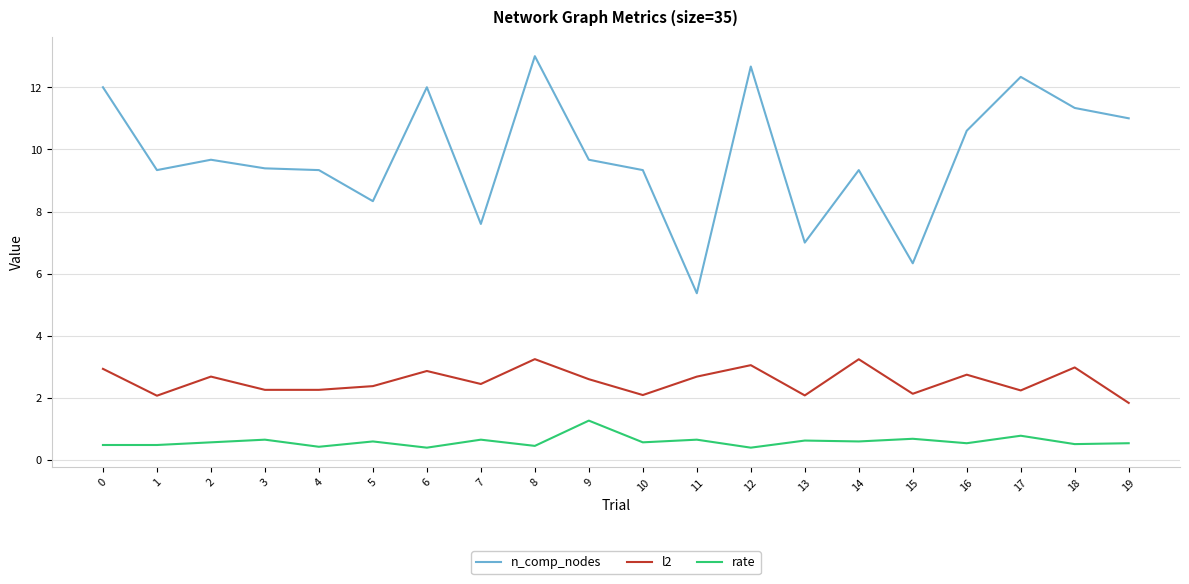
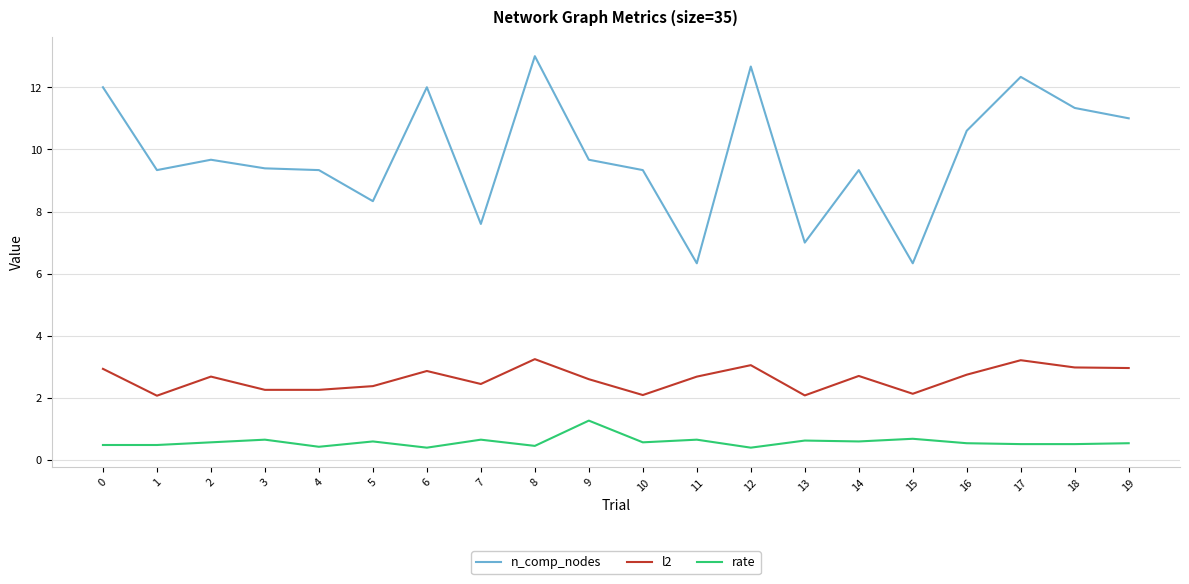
  {
    "n_comp_nodes": {
      "0": 12.0,
      "1": 9.3,
      "2": 9.7,
      "3": 9.4,
      "4": 9.3,
      "5": 8.3,
      "6": 12.0,
      "7": 7.6,
      "8": 13.0,
      "9": 9.7,
      "10": 9.3,
-     "11": 5.4,
+     "11": 6.3,
      "12": 12.7,
      "13": 7.0,
      "14": 9.3,
      "15": 6.3,
      "16": 10.6,
      "17": 12.3,
      "18": 11.3,
      "19": 11.0
    },
    "l2": {
      "0": 2.9,
      "1": 2.1,
      "2": 2.7,
      "3": 2.3,
      "4": 2.3,
      "5": 2.4,
      "6": 2.9,
      "7": 2.4,
      "8": 3.2,
      "9": 2.6,
      "10": 2.1,
      "11": 2.7,
      "12": 3.1,
      "13": 2.1,
-     "14": 3.2,
+     "14": 2.7,
      "15": 2.1,
      "16": 2.7,
-     "17": 2.2,
+     "17": 3.2,
      "18": 3.0,
-     "19": 1.8
+     "19": 3.0
    },
    "rate": {
      "0": 0.5,
      "1": 0.5,
      "2": 0.6,
      "3": 0.7,
      "4": 0.4,
      "5": 0.6,
      "6": 0.4,
      "7": 0.7,
      "8": 0.5,
      "9": 1.3,
      "10": 0.6,
      "11": 0.7,
      "12": 0.4,
      "13": 0.6,
      "14": 0.6,
      "15": 0.7,
      "16": 0.5,
-     "17": 0.8,
+     "17": 0.5,
      "18": 0.5,
      "19": 0.5
    }
  }
